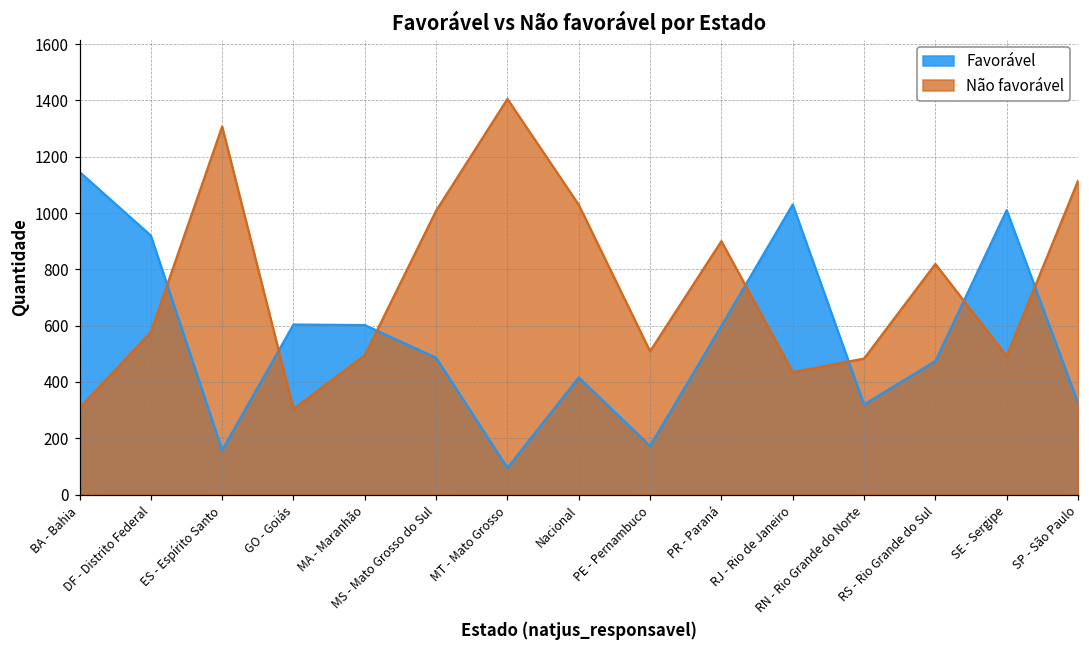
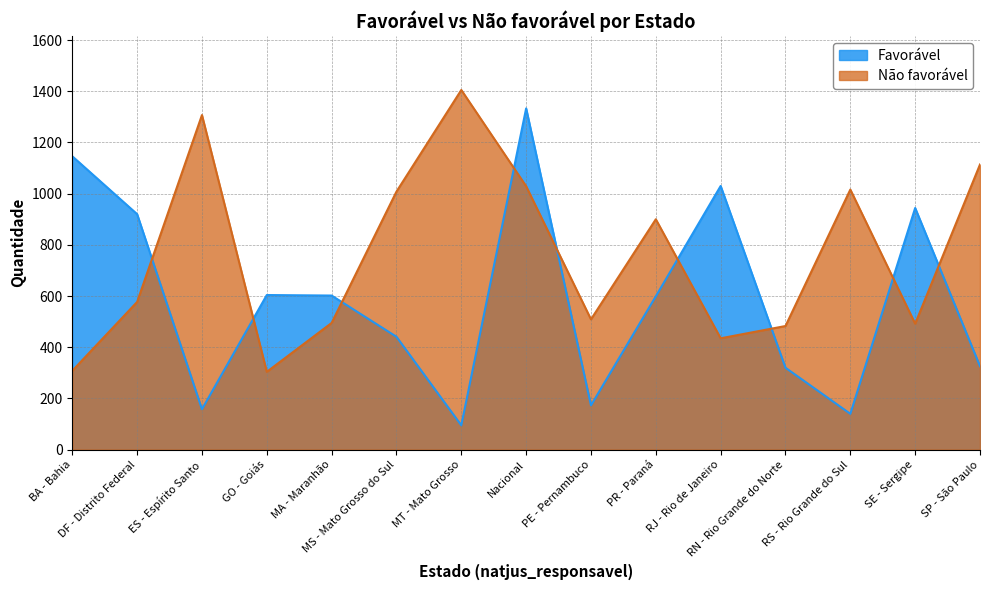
  {
    "Favorável": {
      "BA - Bahia": 1150,
      "DF - Distrito Federal": 920,
      "ES - Espírito Santo": 160,
      "GO - Goiás": 600,
      "MA - Maranhão": 600,
-     "MS - Mato Grosso do Sul": 490,
+     "MS - Mato Grosso do Sul": 440,
      "MT - Mato Grosso": 100,
-     "Nacional": 420,
+     "Nacional": 1330,
      "PE - Pernambuco": 170,
      "PR - Paraná": 600,
      "RJ - Rio de Janeiro": 1030,
      "RN - Rio Grande do Norte": 320,
-     "RS - Rio Grande do Sul": 470,
-     "SE - Sergipe": 1010,
+     "RS - Rio Grande do Sul": 140,
+     "SE - Sergipe": 940,
      "SP - São Paulo": 330
    },
    "Não favorável": {
      "BA - Bahia": 310,
      "DF - Distrito Federal": 580,
      "ES - Espírito Santo": 1310,
      "GO - Goiás": 300,
      "MA - Maranhão": 500,
      "MS - Mato Grosso do Sul": 1010,
      "MT - Mato Grosso": 1410,
      "Nacional": 1030,
      "PE - Pernambuco": 510,
      "PR - Paraná": 900,
      "RJ - Rio de Janeiro": 440,
      "RN - Rio Grande do Norte": 480,
-     "RS - Rio Grande do Sul": 820,
+     "RS - Rio Grande do Sul": 1020,
      "SE - Sergipe": 490,
      "SP - São Paulo": 1110
    }
  }
